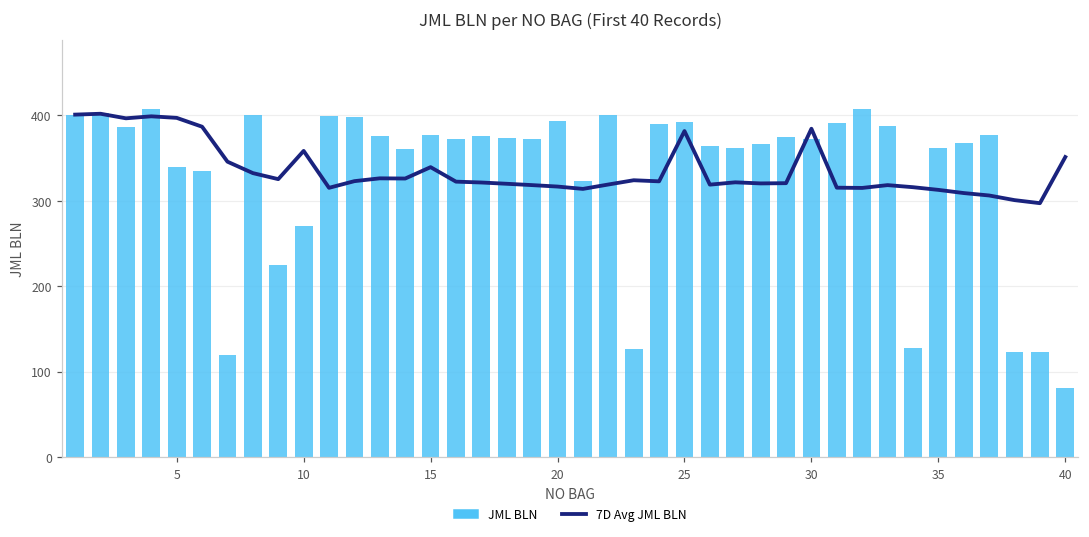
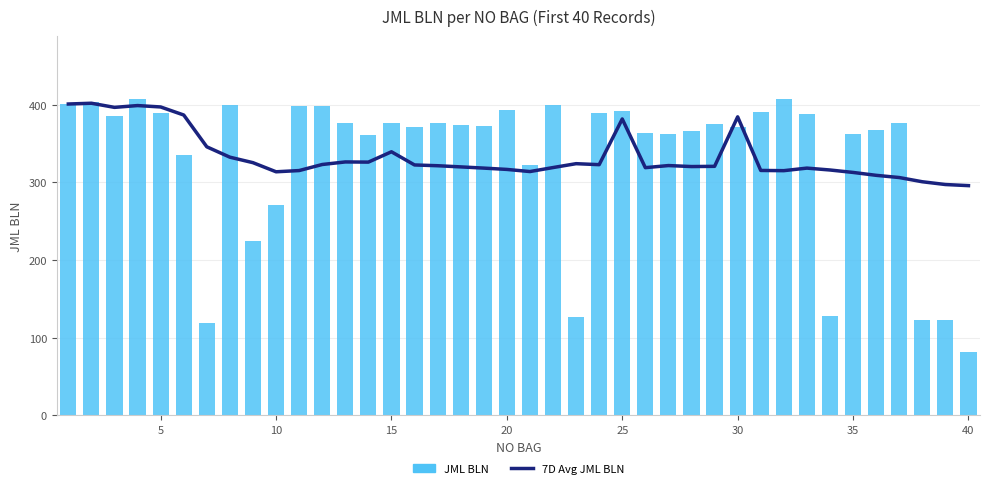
  {
    "JML BLN": {
-     "5": 340,
+     "5": 390,
      "10": 270,
      "15": 380,
      "20": 390,
      "25": 390,
      "30": 370,
      "35": 360,
      "40": 80
    },
    "7D Avg JML BLN": {
      "5": 400,
-     "10": 360,
+     "10": 310,
      "15": 340,
      "20": 320,
      "25": 380,
      "30": 380,
      "35": 310,
-     "40": 350
+     "40": 300
    }
  }
